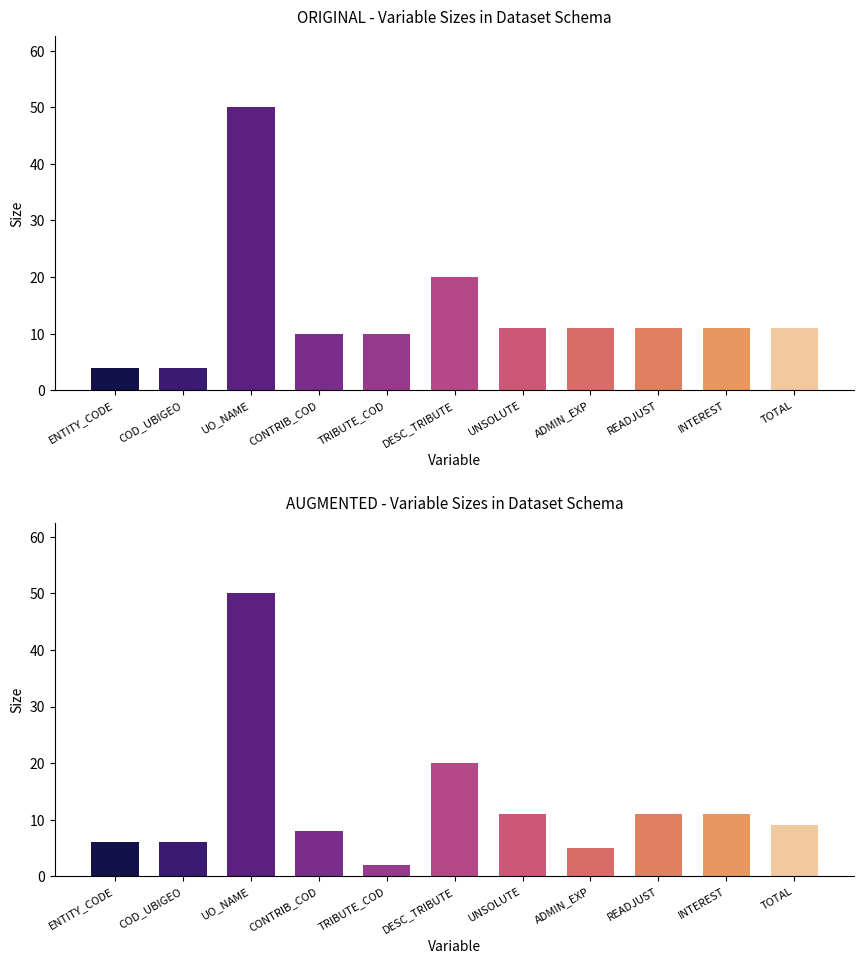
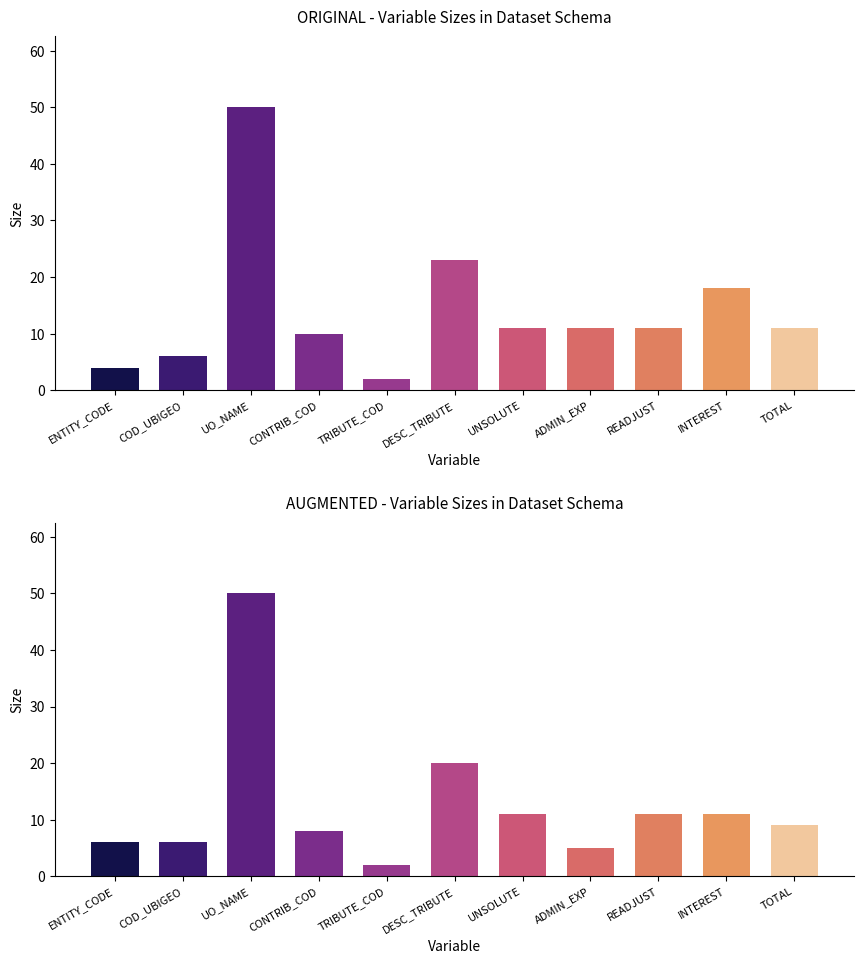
  {
    "ORIGINAL - Variable Sizes in Dataset Schema": {
      "ENTITY_CODE": 4,
-     "COD_UBIGEO": 4,
+     "COD_UBIGEO": 6,
      "UO_NAME": 50,
      "CONTRIB_COD": 10,
-     "TRIBUTE_COD": 10,
-     "DESC_TRIBUTE": 20,
+     "TRIBUTE_COD": 2,
+     "DESC_TRIBUTE": 23,
      "UNSOLUTE": 11,
      "ADMIN_EXP": 11,
      "READJUST": 11,
-     "INTEREST": 11,
+     "INTEREST": 18,
      "TOTAL": 11
    },
    "AUGMENTED - Variable Sizes in Dataset Schema": {
      "ENTITY_CODE": 6,
      "COD_UBIGEO": 6,
      "UO_NAME": 50,
      "CONTRIB_COD": 8,
      "TRIBUTE_COD": 2,
      "DESC_TRIBUTE": 20,
      "UNSOLUTE": 11,
      "ADMIN_EXP": 5,
      "READJUST": 11,
      "INTEREST": 11,
      "TOTAL": 9
    }
  }
